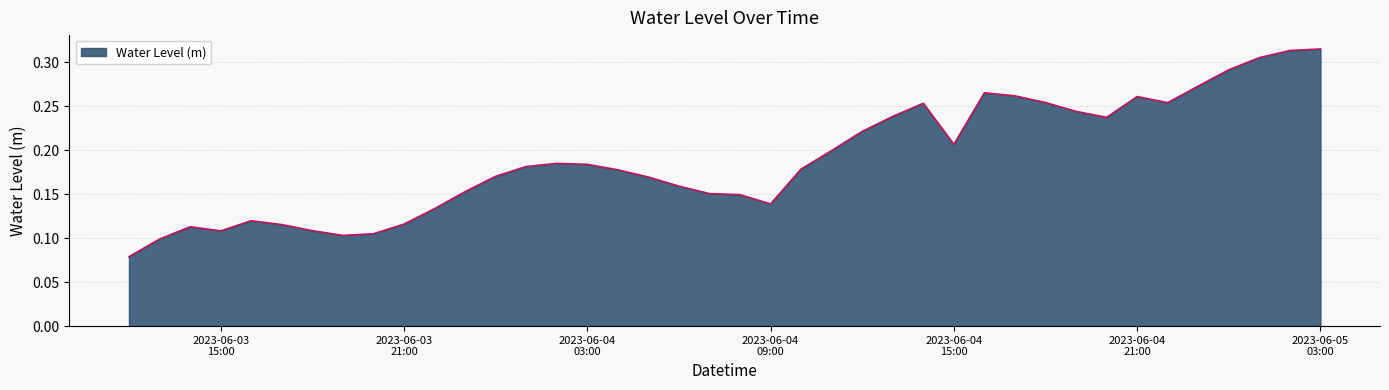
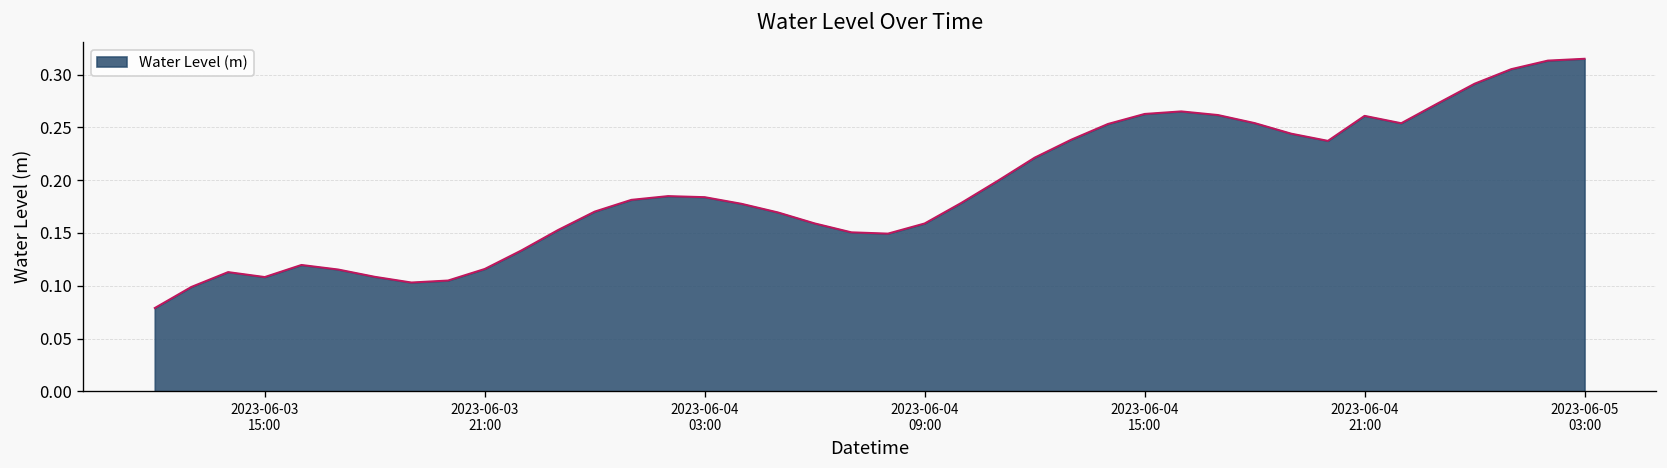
  {
    "2023-06-03 15:00": 0.11,
    "2023-06-03 21:00": 0.12,
    "2023-06-04 03:00": 0.18,
-   "2023-06-04 09:00": 0.14,
-   "2023-06-04 15:00": 0.21,
+   "2023-06-04 09:00": 0.16,
+   "2023-06-04 15:00": 0.26,
    "2023-06-04 21:00": 0.26,
    "2023-06-05 03:00": 0.31
  }
